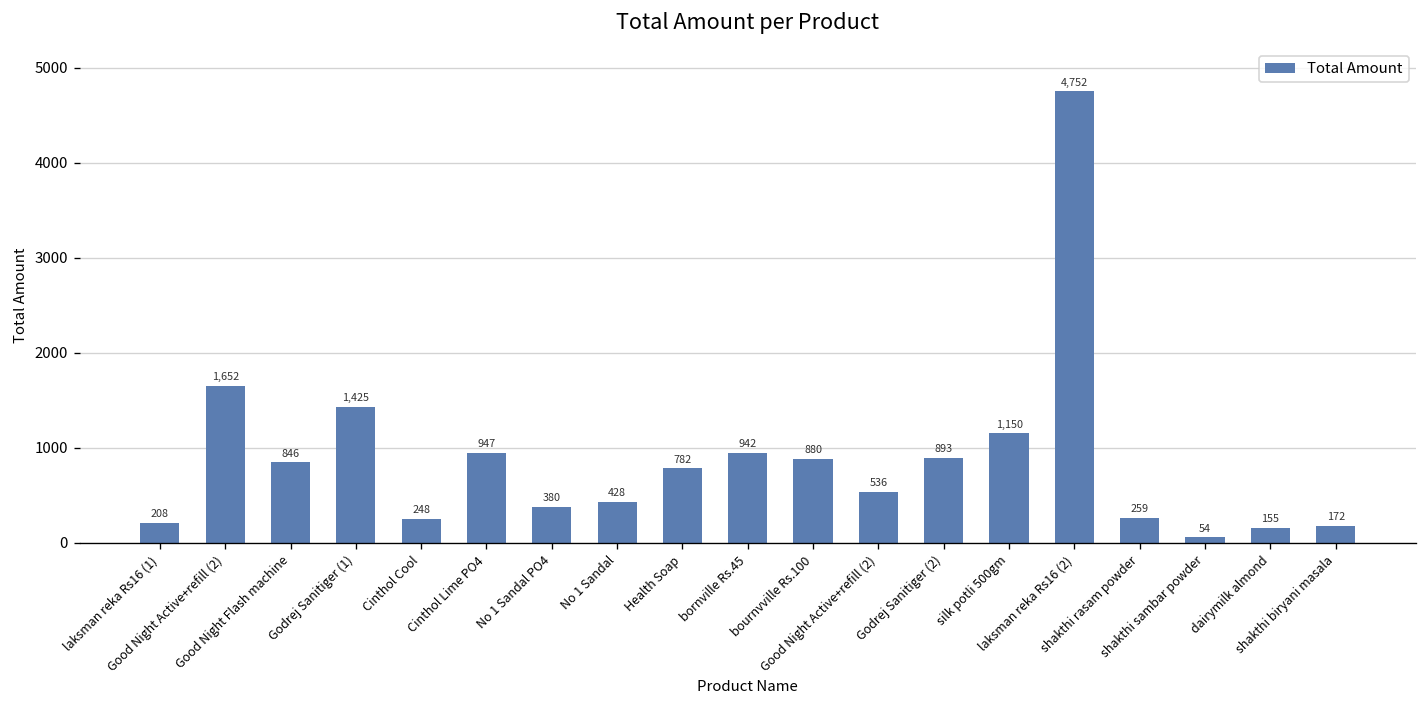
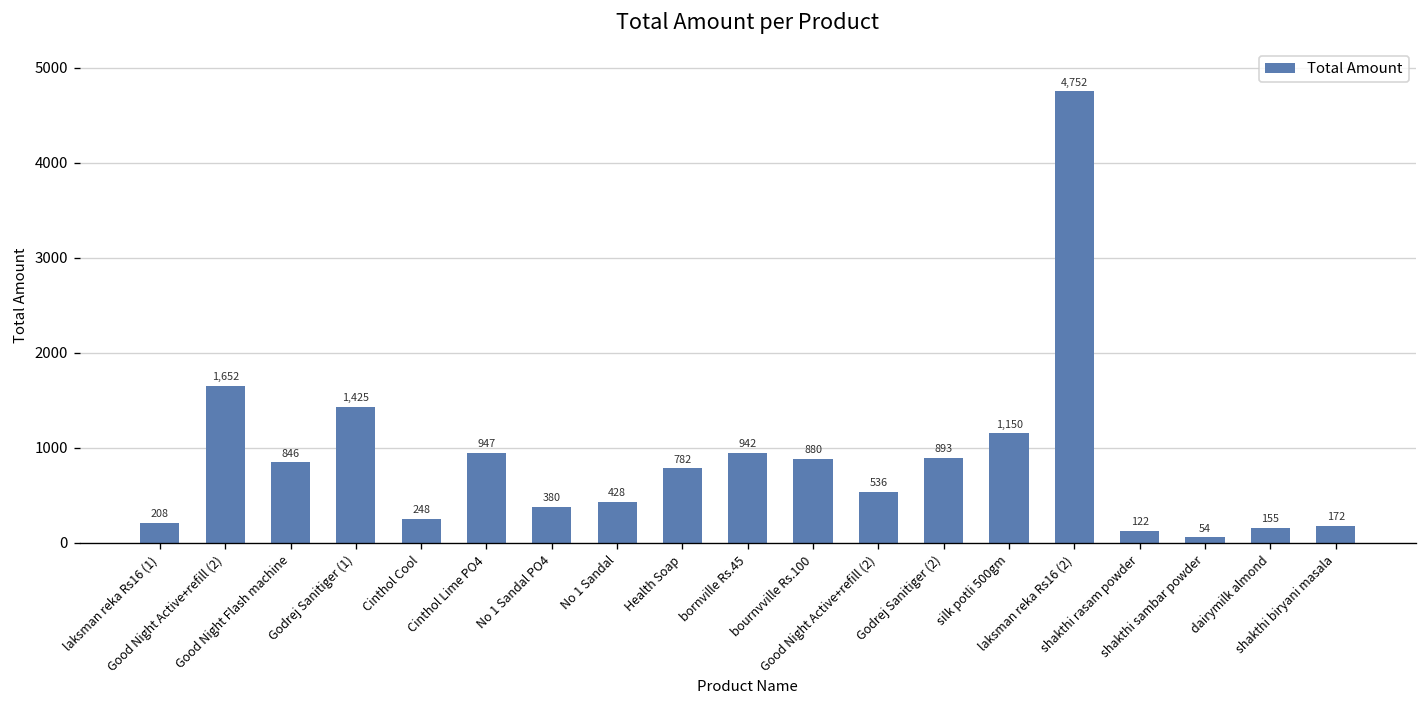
  {
    "laksman reka Rs16 (1)": "208",
    "Good Night Flash machine": "846",
    "Godrej Sanitiger (1)": "1,425",
    "Cinthol Cool": "248",
    "Cinthol Lime PO4": "947",
    "No 1 Sandal PO4": "380",
    "No 1 Sandal": "428",
    "Health Soap": "782",
    "bornville Rs.45": "942",
    "bournvville Rs.100": "880",
    "Godrej Sanitiger (2)": "893",
    "silk potli 500gm": "1,150",
    "laksman reka Rs16 (2)": "4,752",
-   "shakthi rasam powder": "259",
+   "shakthi rasam powder": "122",
    "shakthi sambar powder": "54",
    "dairymilk almond": "155",
    "shakthi biryani masala": "172"
  }
